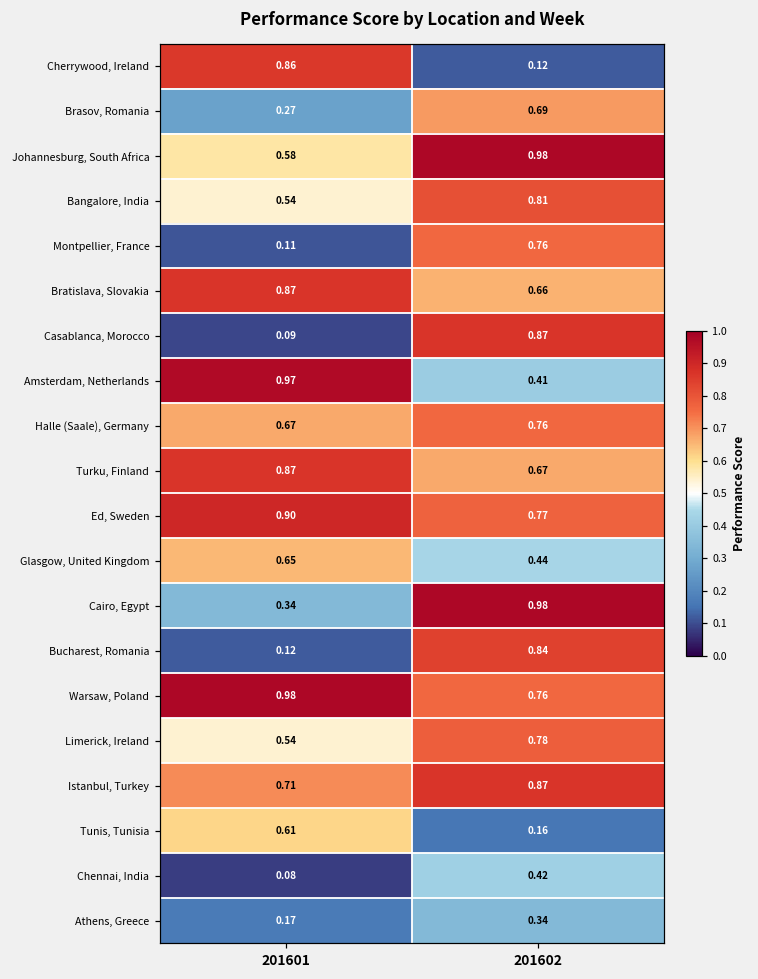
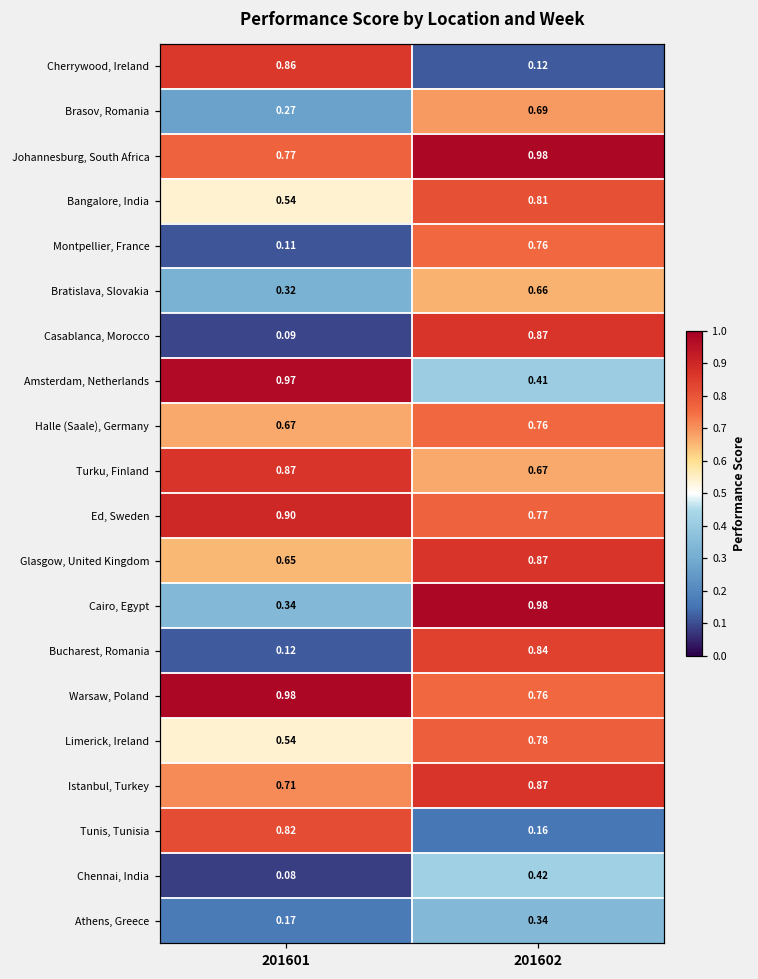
  {
    "Cherrywood, Ireland": {
      "201601": 0.86,
      "201602": 0.12
    },
    "Brasov, Romania": {
      "201601": 0.27,
      "201602": 0.69
    },
    "Johannesburg, South Africa": {
-     "201601": 0.58,
+     "201601": 0.77,
      "201602": 0.98
    },
    "Bangalore, India": {
      "201601": 0.54,
      "201602": 0.81
    },
    "Montpellier, France": {
      "201601": 0.11,
      "201602": 0.76
    },
    "Bratislava, Slovakia": {
-     "201601": 0.87,
+     "201601": 0.32,
      "201602": 0.66
    },
    "Casablanca, Morocco": {
      "201601": 0.09,
      "201602": 0.87
    },
    "Amsterdam, Netherlands": {
      "201601": 0.97,
      "201602": 0.41
    },
    "Halle (Saale), Germany": {
      "201601": 0.67,
      "201602": 0.76
    },
    "Turku, Finland": {
      "201601": 0.87,
      "201602": 0.67
    },
    "Ed, Sweden": {
      "201601": 0.90,
      "201602": 0.77
    },
    "Glasgow, United Kingdom": {
      "201601": 0.65,
-     "201602": 0.44
+     "201602": 0.87
    },
    "Cairo, Egypt": {
      "201601": 0.34,
      "201602": 0.98
    },
    "Bucharest, Romania": {
      "201601": 0.12,
      "201602": 0.84
    },
    "Warsaw, Poland": {
      "201601": 0.98,
      "201602": 0.76
    },
    "Limerick, Ireland": {
      "201601": 0.54,
      "201602": 0.78
    },
    "Istanbul, Turkey": {
      "201601": 0.71,
      "201602": 0.87
    },
    "Tunis, Tunisia": {
-     "201601": 0.61,
+     "201601": 0.82,
      "201602": 0.16
    },
    "Chennai, India": {
      "201601": 0.08,
      "201602": 0.42
    },
    "Athens, Greece": {
      "201601": 0.17,
      "201602": 0.34
    }
  }
